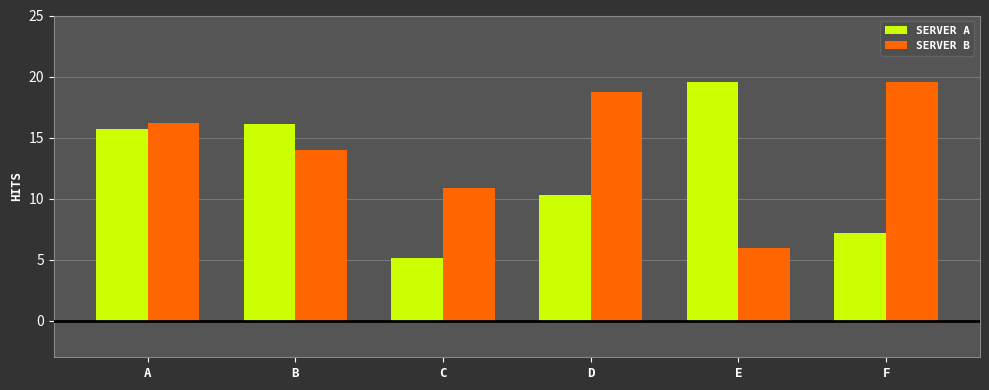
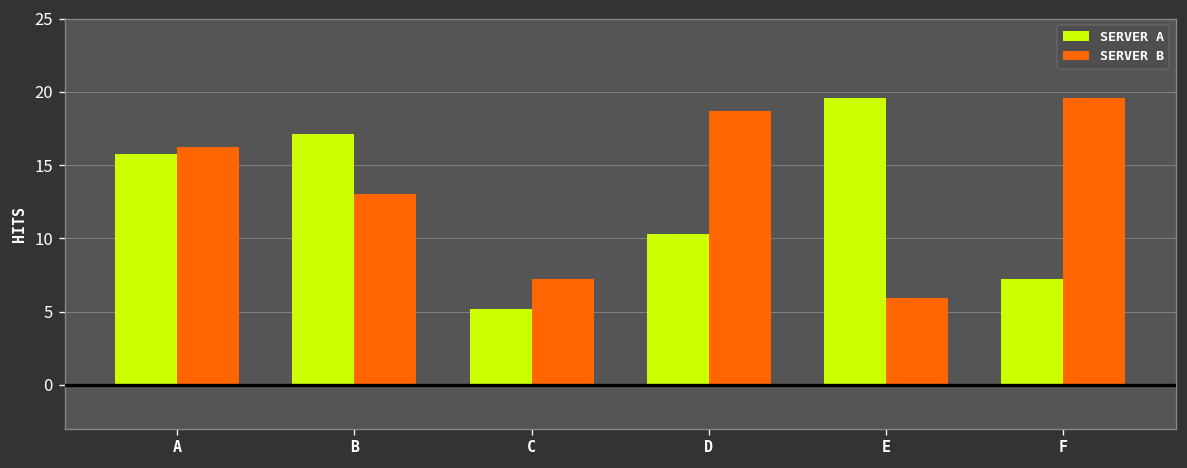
  {
    "SERVER A": {
      "A": 15.7,
-     "B": 16.1,
+     "B": 17.1,
      "C": 5.2,
      "D": 10.3,
      "E": 19.6,
      "F": 7.2
    },
    "SERVER B": {
      "A": 16.2,
-     "B": 14.0,
-     "C": 10.9,
+     "B": 13.0,
+     "C": 7.2,
      "D": 18.7,
      "E": 5.9,
      "F": 19.6
    }
  }
